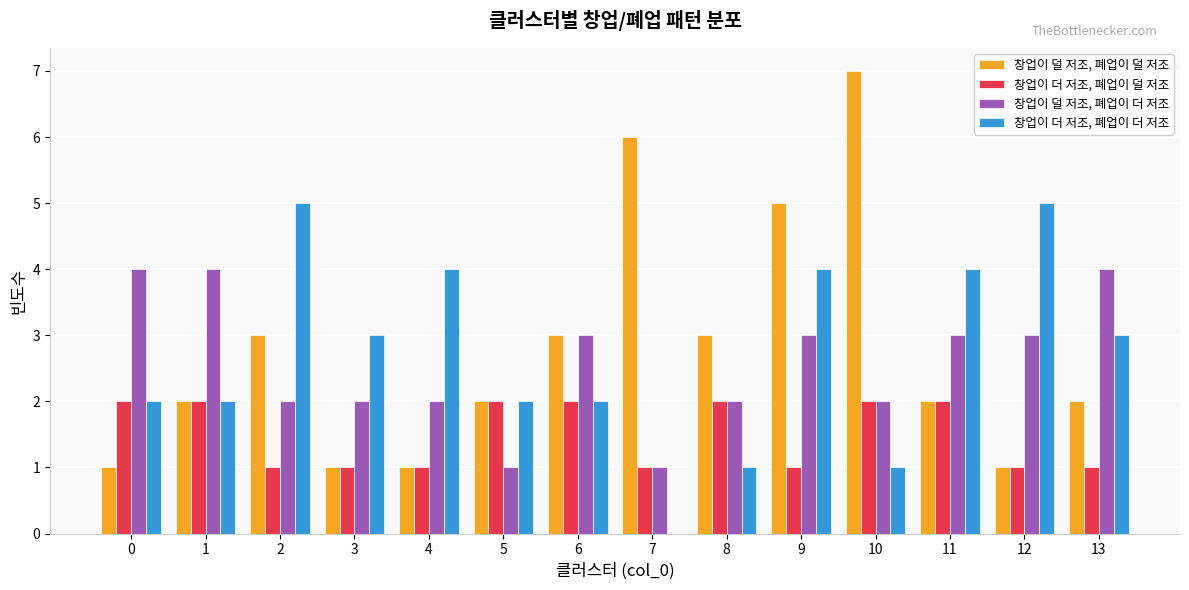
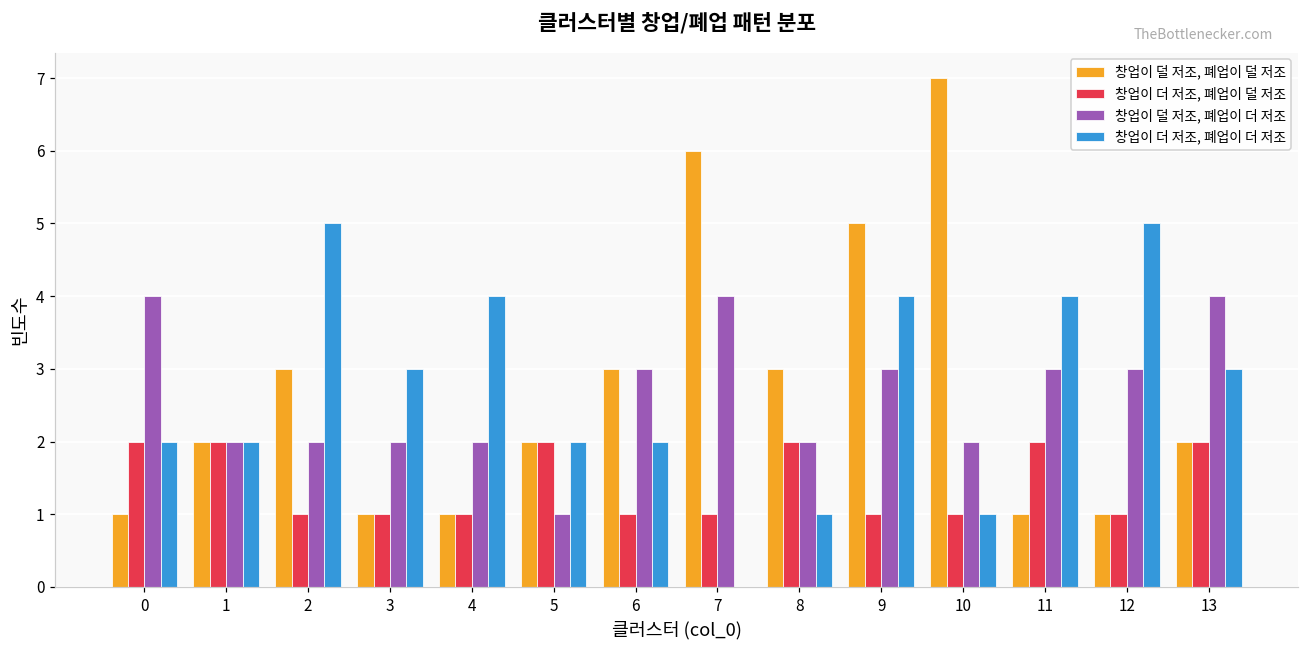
  {
    "창업이 덜 저조, 폐업이 덜 저조": {
      "0": 1,
      "1": 2,
      "2": 3,
      "3": 1,
      "4": 1,
      "5": 2,
      "6": 3,
      "7": 6,
      "8": 3,
      "9": 5,
      "10": 7,
-     "11": 2,
+     "11": 1,
      "12": 1,
      "13": 2
    },
    "창업이 더 저조, 폐업이 덜 저조": {
      "0": 2,
      "1": 2,
      "2": 1,
      "3": 1,
      "4": 1,
      "5": 2,
-     "6": 2,
+     "6": 1,
      "7": 1,
      "8": 2,
      "9": 1,
-     "10": 2,
+     "10": 1,
      "11": 2,
      "12": 1,
-     "13": 1
+     "13": 2
    },
    "창업이 덜 저조, 폐업이 더 저조": {
      "0": 4,
-     "1": 4,
+     "1": 2,
      "2": 2,
      "3": 2,
      "4": 2,
      "5": 1,
      "6": 3,
-     "7": 1,
+     "7": 4,
      "8": 2,
      "9": 3,
      "10": 2,
      "11": 3,
      "12": 3,
      "13": 4
    },
    "창업이 더 저조, 폐업이 더 저조": {
      "0": 2,
      "1": 2,
      "2": 5,
      "3": 3,
      "4": 4,
      "5": 2,
      "6": 2,
      "7": 0,
      "8": 1,
      "9": 4,
      "10": 1,
      "11": 4,
      "12": 5,
      "13": 3
    }
  }
